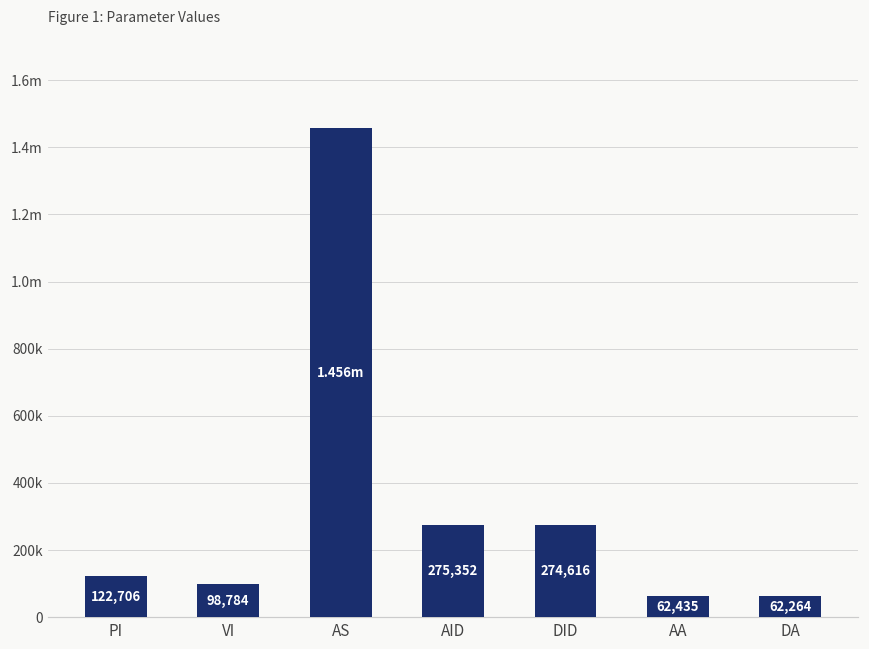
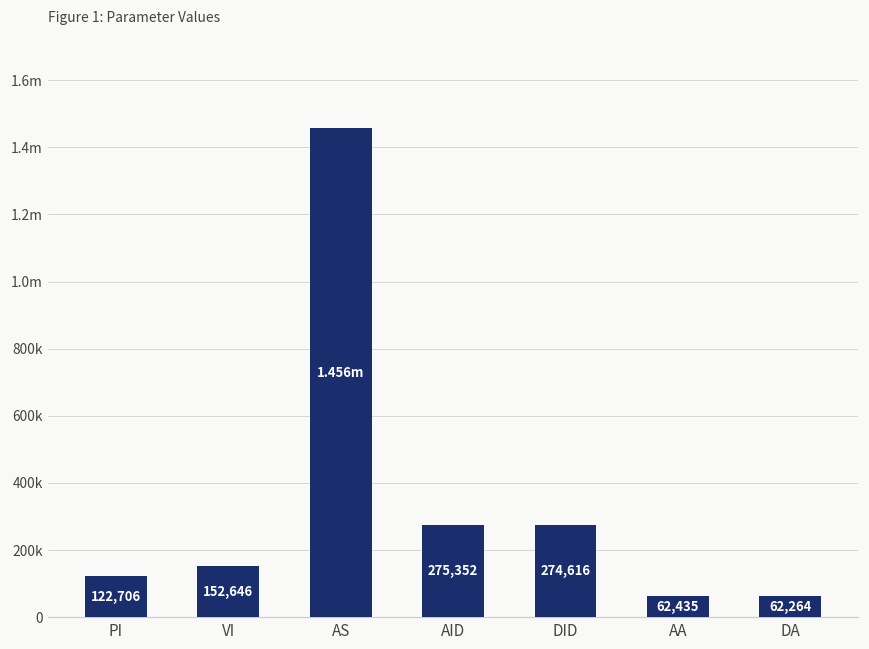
  {
    "PI": "122,706",
-   "VI": "98,784",
+   "VI": "152,646",
    "AID": "275,352",
    "DID": "274,616",
    "AA": "62,435",
    "DA": "62,264"
  }
